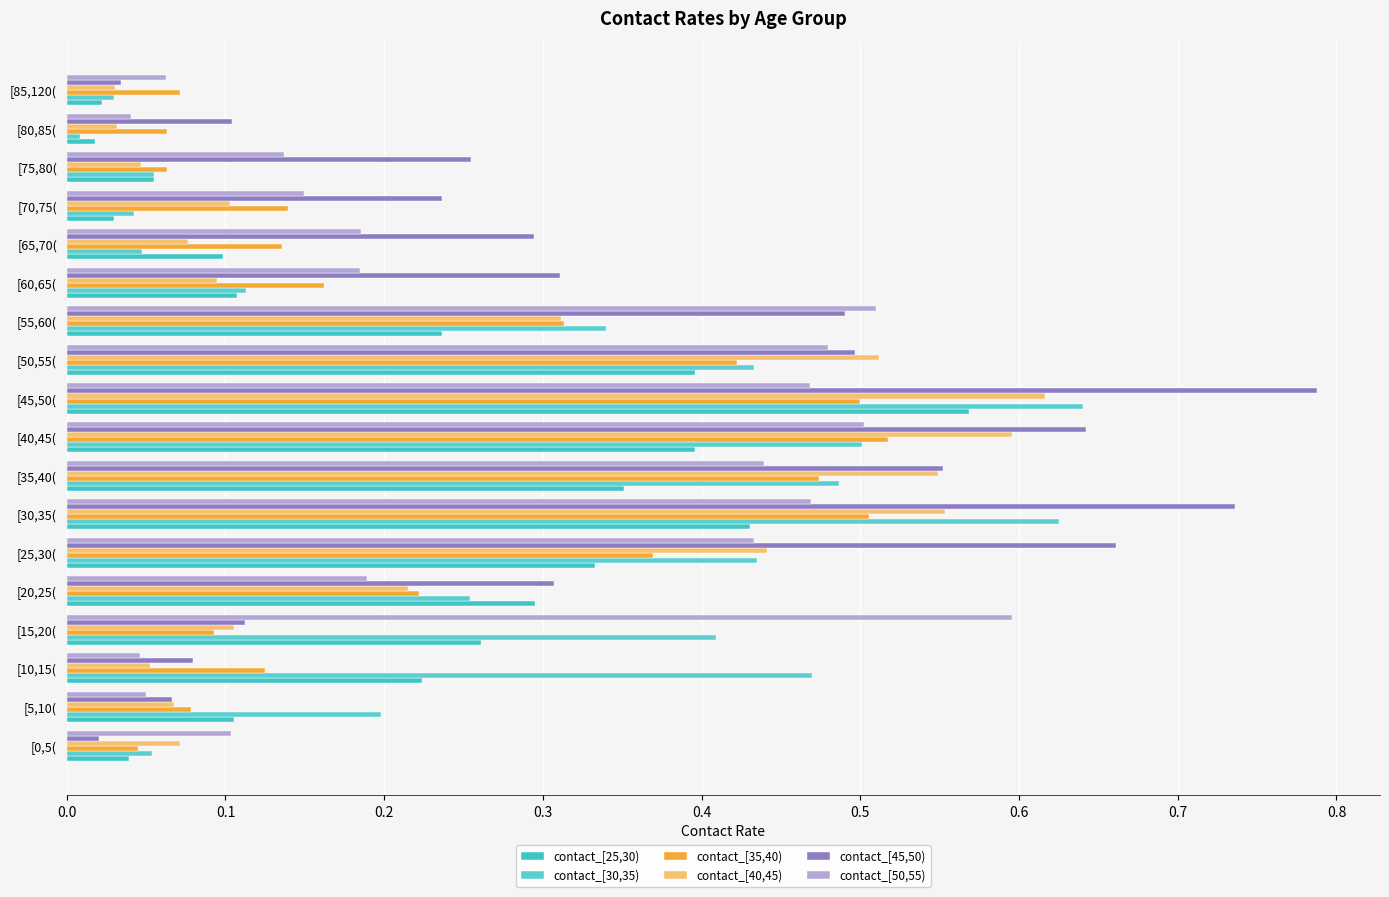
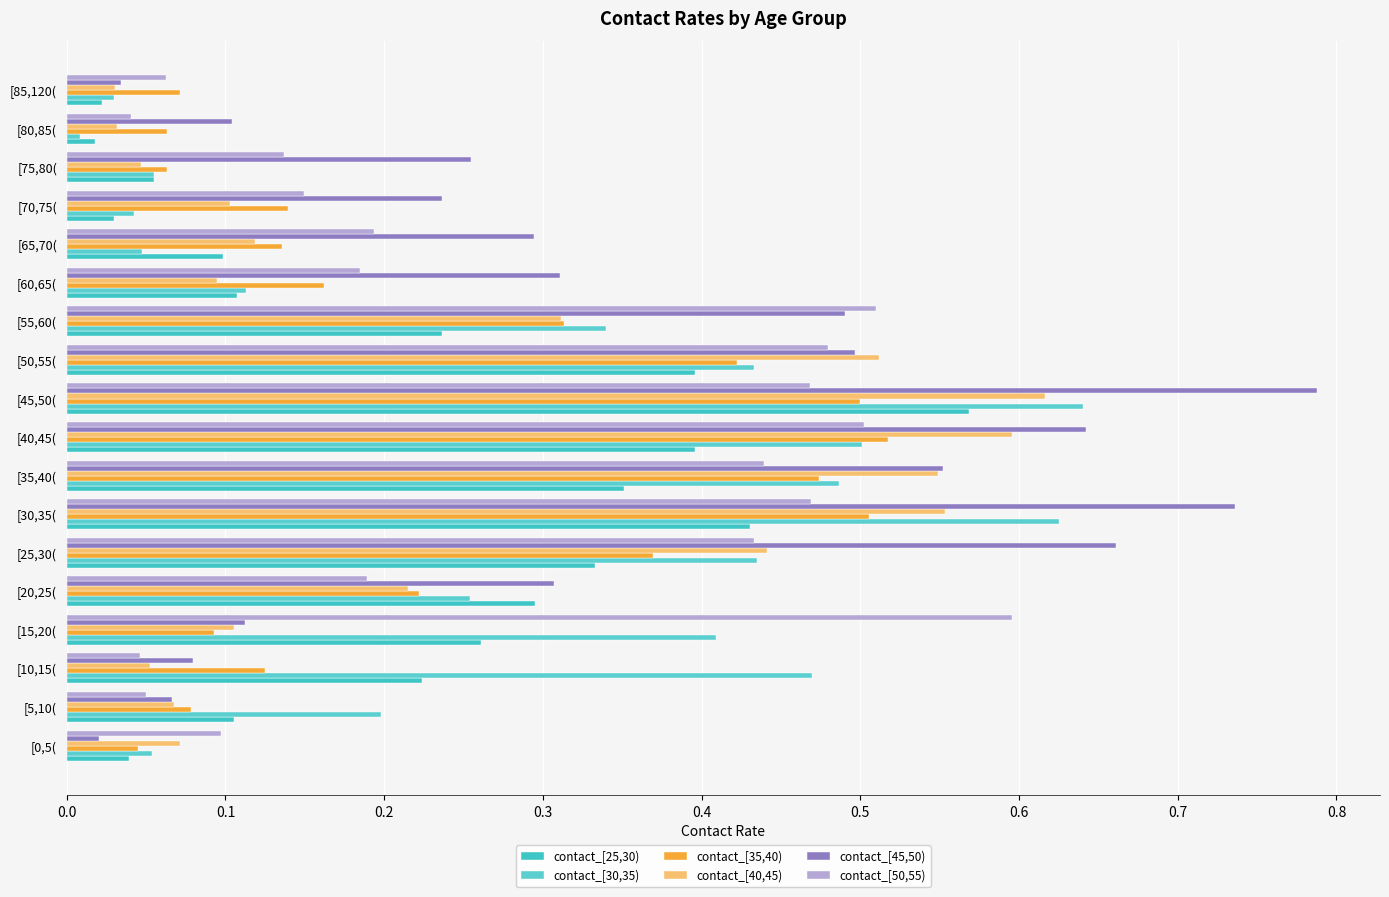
  {
    "contact_[35,40)": {
      "[85,120(": 0.071,
      "[80,85(": 0.063,
      "[75,80(": 0.063,
      "[70,75(": 0.139,
      "[65,70(": 0.135,
      "[60,65(": 0.162,
      "[55,60(": 0.314,
      "[50,55(": 0.422,
      "[45,50(": 0.500,
      "[40,45(": 0.517,
      "[35,40(": 0.474,
      "[30,35(": 0.506,
      "[25,30(": 0.369,
      "[20,25(": 0.222,
      "[15,20(": 0.093,
      "[10,15(": 0.125,
      "[5,10(": 0.078,
      "[0,5(": 0.045
    },
    "contact_[40,45)": {
      "[85,120(": 0.031,
      "[80,85(": 0.032,
      "[75,80(": 0.047,
      "[70,75(": 0.103,
-     "[65,70(": 0.076,
+     "[65,70(": 0.119,
      "[60,65(": 0.095,
      "[55,60(": 0.312,
      "[50,55(": 0.512,
      "[45,50(": 0.616,
      "[40,45(": 0.595,
      "[35,40(": 0.549,
      "[30,35(": 0.553,
      "[25,30(": 0.441,
      "[20,25(": 0.215,
      "[15,20(": 0.105,
      "[10,15(": 0.053,
      "[5,10(": 0.067,
      "[0,5(": 0.071
    },
    "contact_[45,50)": {
      "[85,120(": 0.035,
      "[80,85(": 0.104,
      "[75,80(": 0.254,
      "[70,75(": 0.237,
      "[65,70(": 0.295,
      "[60,65(": 0.311,
      "[55,60(": 0.490,
      "[50,55(": 0.497,
      "[45,50(": 0.788,
      "[40,45(": 0.642,
      "[35,40(": 0.552,
      "[30,35(": 0.736,
      "[25,30(": 0.661,
      "[20,25(": 0.307,
      "[15,20(": 0.113,
      "[10,15(": 0.080,
      "[5,10(": 0.066,
      "[0,5(": 0.020
    },
    "contact_[50,55)": {
      "[85,120(": 0.062,
      "[80,85(": 0.040,
      "[75,80(": 0.137,
      "[70,75(": 0.150,
-     "[65,70(": 0.185,
+     "[65,70(": 0.194,
      "[60,65(": 0.184,
      "[55,60(": 0.510,
      "[50,55(": 0.480,
      "[45,50(": 0.468,
      "[40,45(": 0.502,
      "[35,40(": 0.439,
      "[30,35(": 0.469,
      "[25,30(": 0.433,
      "[20,25(": 0.189,
      "[15,20(": 0.596,
      "[10,15(": 0.046,
      "[5,10(": 0.050,
-     "[0,5(": 0.103
+     "[0,5(": 0.097
    }
  }
